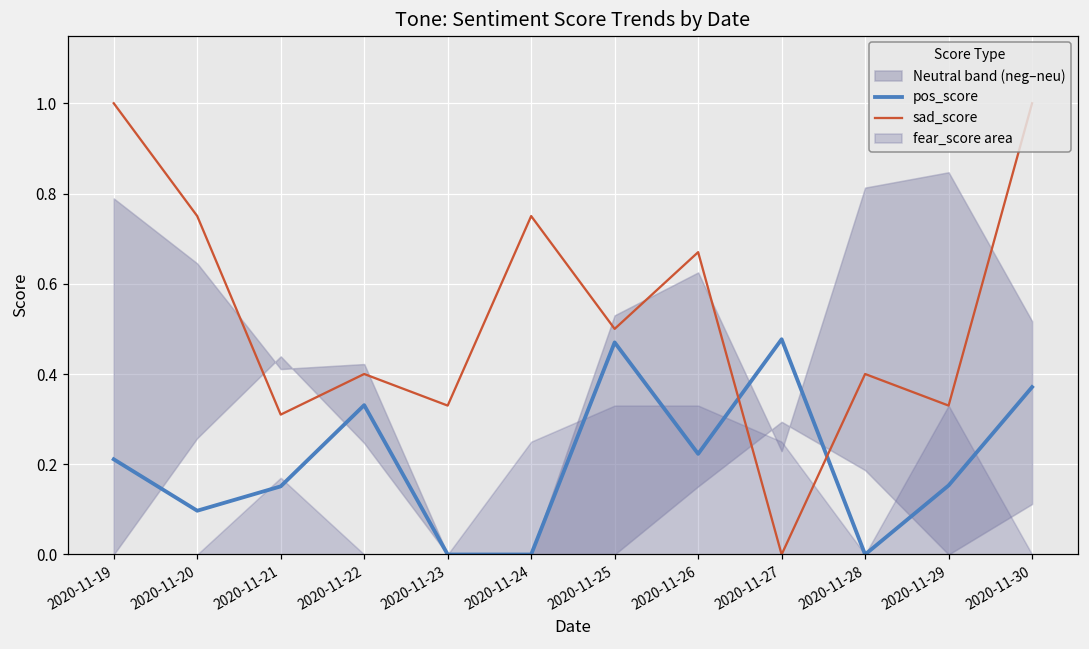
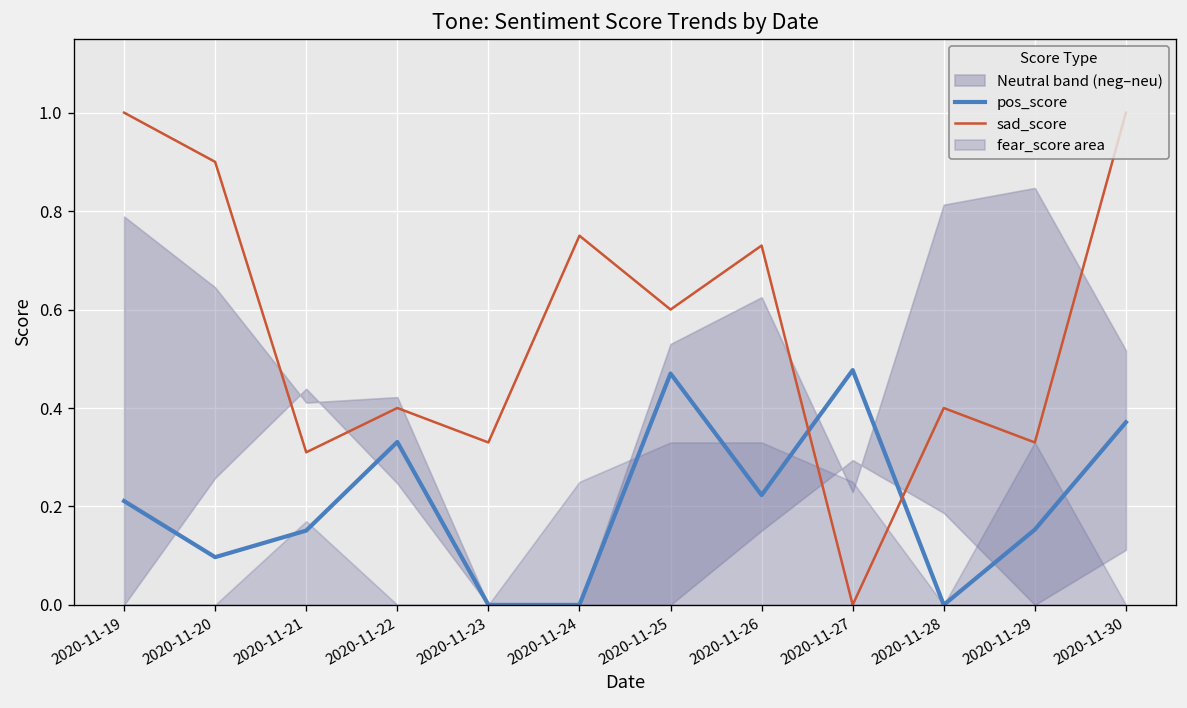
  {
    "sad_score": {
      "2020-11-19": 1.00,
-     "2020-11-20": 0.75,
+     "2020-11-20": 0.90,
      "2020-11-21": 0.31,
      "2020-11-22": 0.40,
      "2020-11-23": 0.33,
      "2020-11-24": 0.75,
-     "2020-11-25": 0.5,
-     "2020-11-26": 0.67,
+     "2020-11-25": 0.6,
+     "2020-11-26": 0.73,
      "2020-11-27": 0.00,
      "2020-11-28": 0.40
    }
  }
